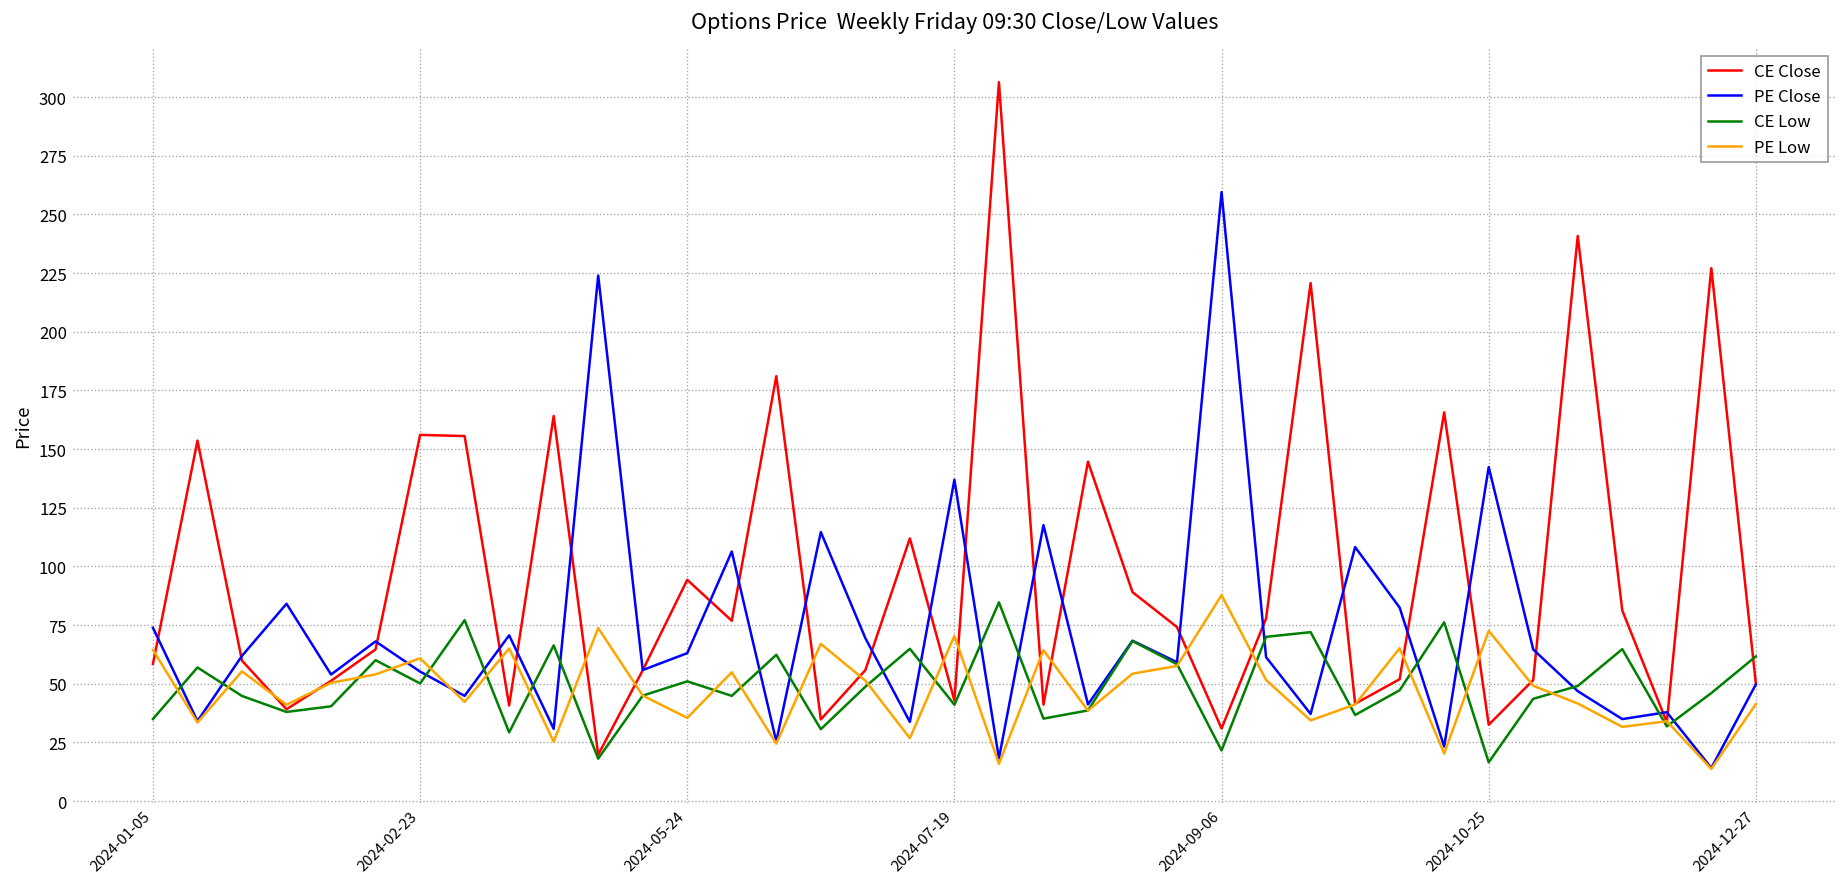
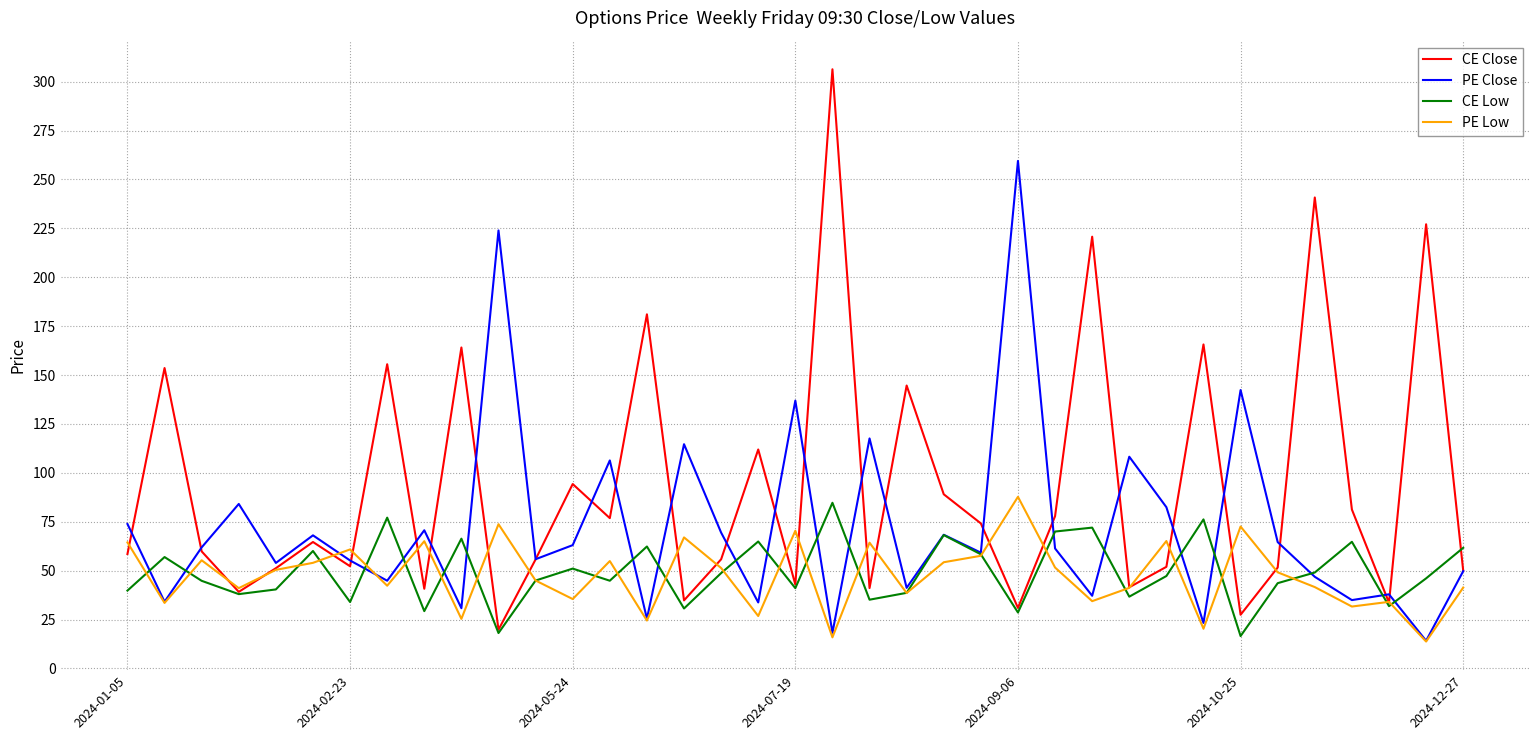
  {
    "CE Close": {
      "2024-01-05": 59,
-     "2024-02-23": 156,
+     "2024-02-23": 52,
      "2024-05-24": 94,
      "2024-07-19": 43,
      "2024-09-06": 31,
-     "2024-10-25": 33
+     "2024-10-25": 27
    },
    "PE Close": {
      "2024-01-05": 74,
      "2024-02-23": 55,
      "2024-05-24": 63,
      "2024-07-19": 137,
      "2024-09-06": 260,
      "2024-10-25": 142
    },
    "CE Low": {
-     "2024-01-05": 35,
-     "2024-02-23": 50,
+     "2024-01-05": 40,
+     "2024-02-23": 34,
      "2024-05-24": 51,
      "2024-07-19": 41,
-     "2024-09-06": 22,
+     "2024-09-06": 29,
      "2024-10-25": 17,
      "2024-12-27": 62
    },
    "PE Low": {
      "2024-01-05": 64,
      "2024-02-23": 61,
      "2024-05-24": 35,
      "2024-07-19": 70,
      "2024-09-06": 88,
      "2024-10-25": 73,
      "2024-12-27": 41
    }
  }
